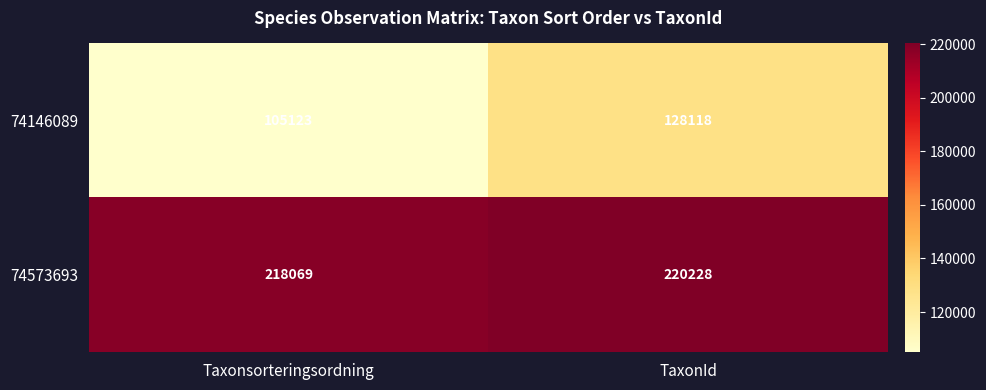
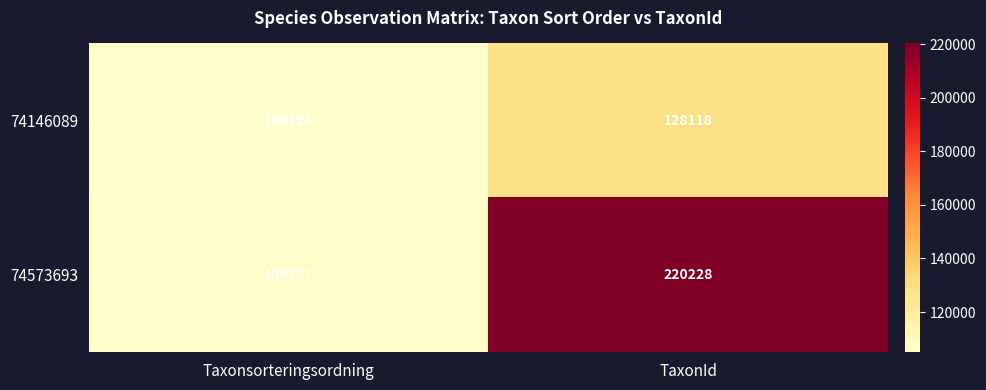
  {
    "74146089": {
      "Taxonsorteringsordning": 105123,
      "TaxonId": 128118
    },
    "74573693": {
-     "Taxonsorteringsordning": 218069,
+     "Taxonsorteringsordning": 106757,
      "TaxonId": 220228
    }
  }
